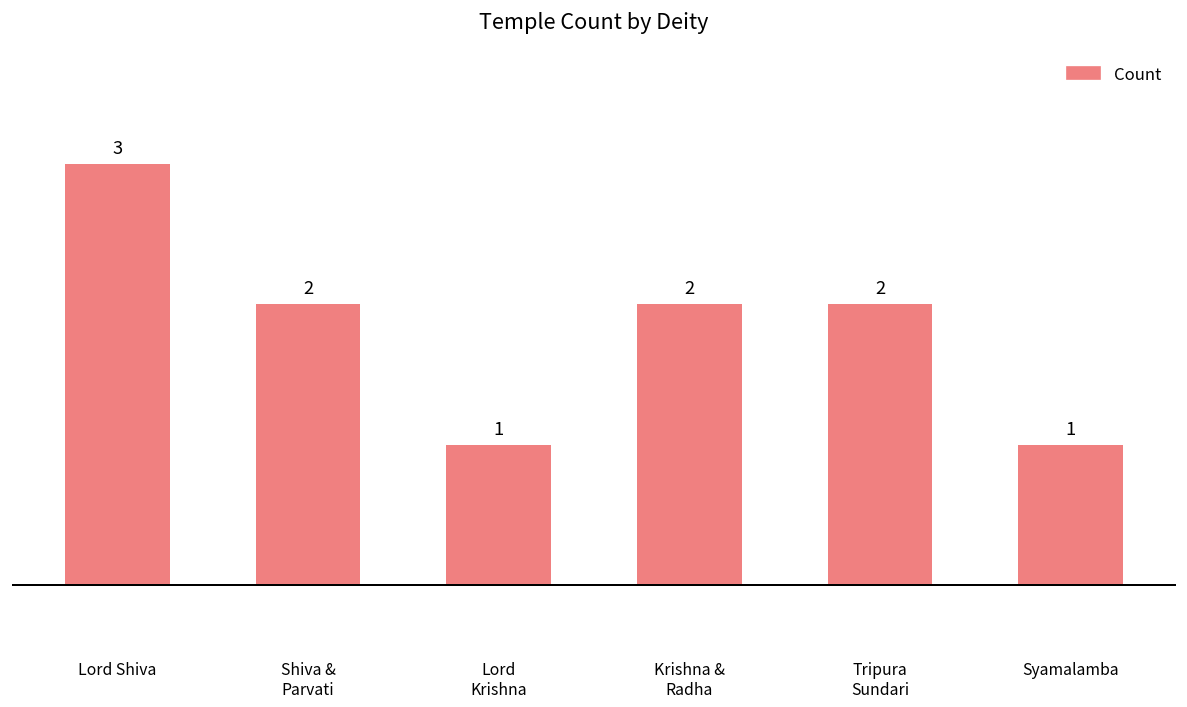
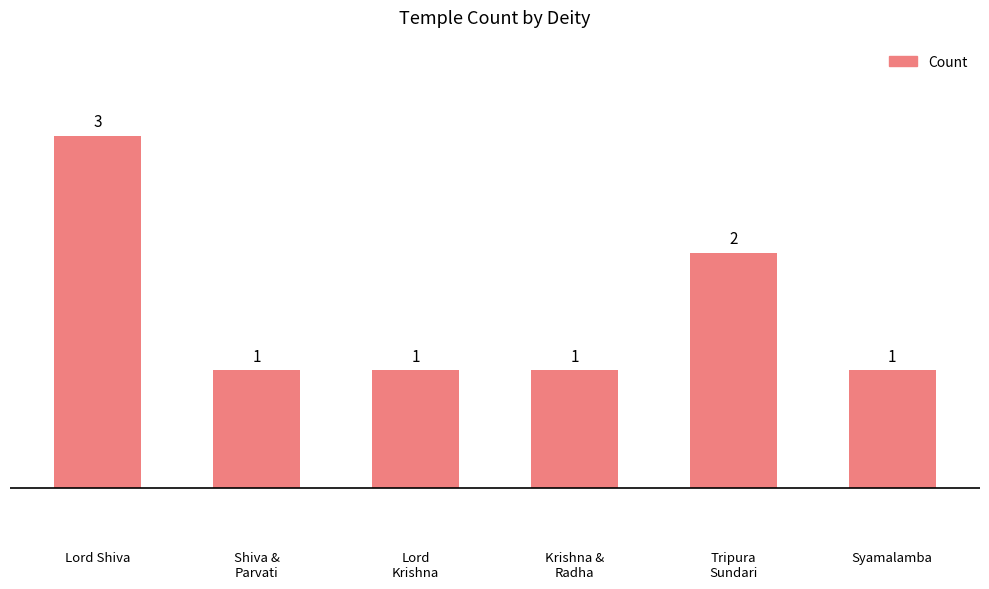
  {
    "Lord Shiva": 3,
-   "Shiva & Parvati": 2,
+   "Shiva & Parvati": 1,
    "Lord Krishna": 1,
-   "Krishna & Radha": 2,
+   "Krishna & Radha": 1,
    "Tripura Sundari": 2,
    "Syamalamba": 1
  }
